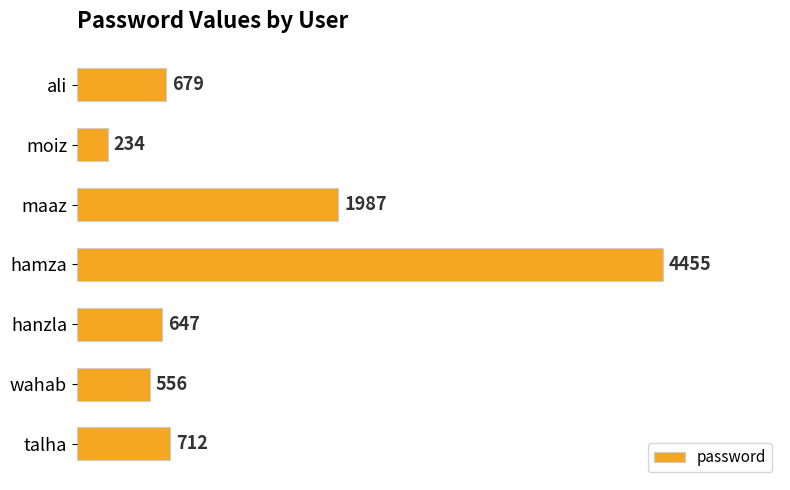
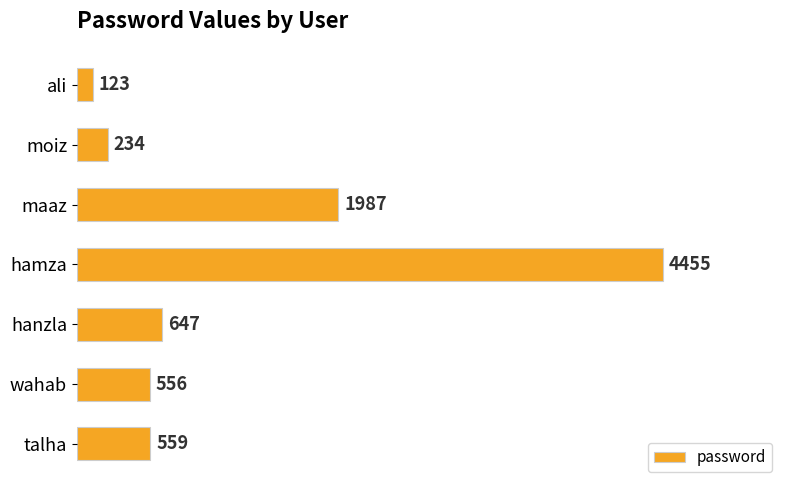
  {
-   "ali": 679,
+   "ali": 123,
    "moiz": 234,
    "maaz": 1987,
    "hamza": 4455,
    "hanzla": 647,
    "wahab": 556,
-   "talha": 712
+   "talha": 559
  }
